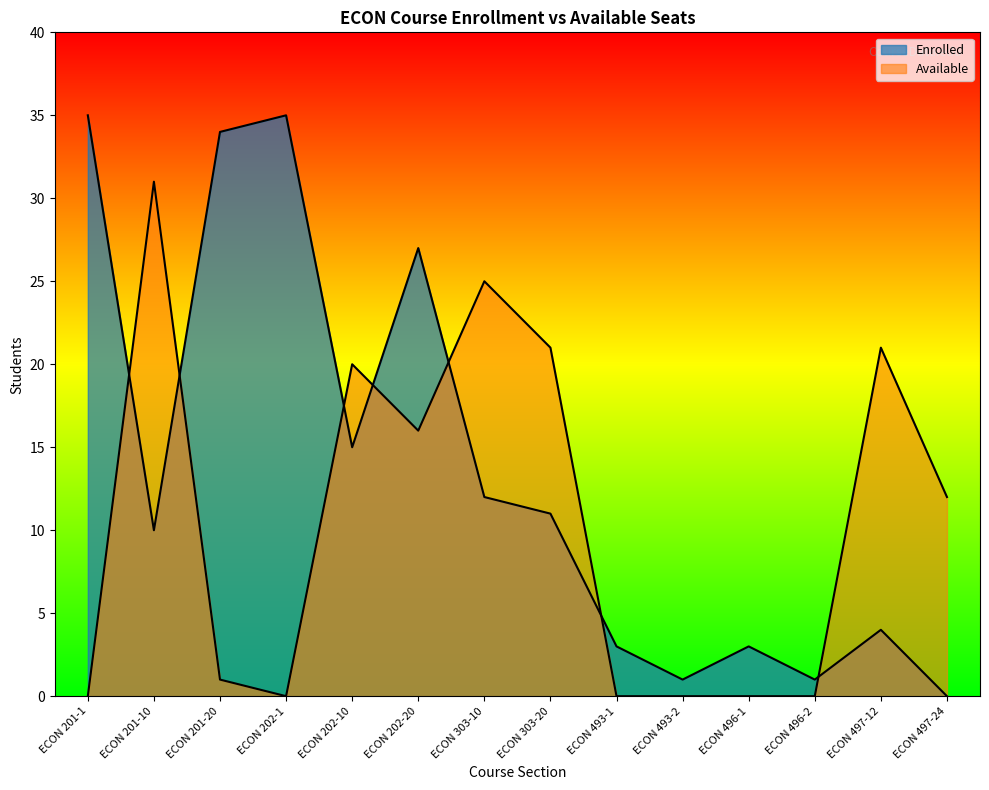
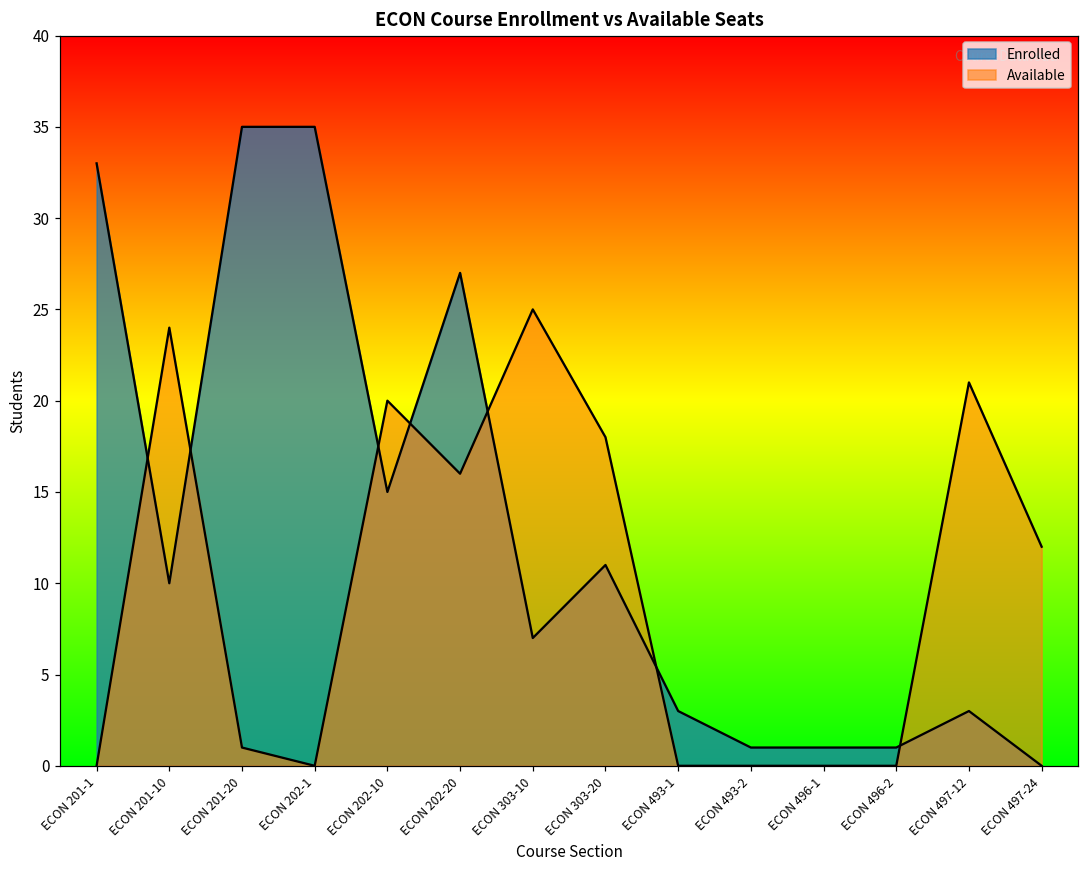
  {
    "Enrolled": {
-     "ECON 201-1": 35,
+     "ECON 201-1": 33,
      "ECON 201-10": 10,
-     "ECON 201-20": 34,
+     "ECON 201-20": 35,
      "ECON 202-1": 35,
      "ECON 202-10": 15,
      "ECON 202-20": 27,
-     "ECON 303-10": 12,
+     "ECON 303-10": 7,
      "ECON 303-20": 11,
      "ECON 493-1": 3,
      "ECON 493-2": 1,
-     "ECON 496-1": 3,
+     "ECON 496-1": 1,
      "ECON 496-2": 1,
-     "ECON 497-12": 4,
+     "ECON 497-12": 3,
      "ECON 497-24": 0
    },
    "Available": {
      "ECON 201-1": 0,
-     "ECON 201-10": 31,
+     "ECON 201-10": 24,
      "ECON 201-20": 1,
      "ECON 202-1": 0,
      "ECON 202-10": 20,
      "ECON 202-20": 16,
      "ECON 303-10": 25,
-     "ECON 303-20": 21,
+     "ECON 303-20": 18,
      "ECON 493-1": 0,
      "ECON 493-2": 0,
      "ECON 496-1": 0,
      "ECON 496-2": 0,
      "ECON 497-12": 21,
      "ECON 497-24": 12
    }
  }
